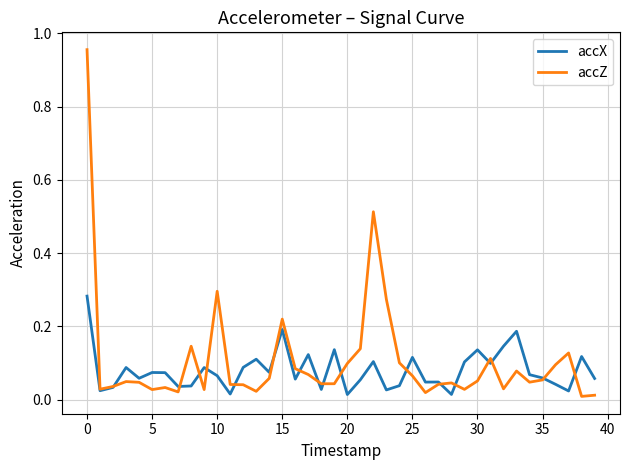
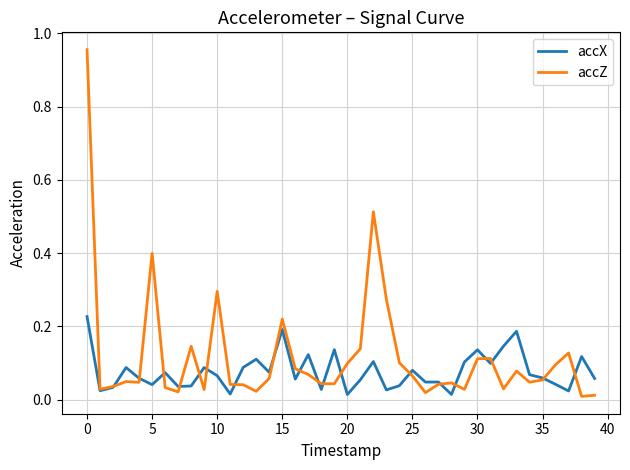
  {
    "accX": {
-     "0": 0.28,
-     "5": 0.07,
+     "0": 0.23,
+     "5": 0.04,
      "10": 0.06,
      "15": 0.19,
      "20": 0.01,
-     "25": 0.12,
+     "25": 0.08,
      "30": 0.14
    },
    "accZ": {
      "0": 0.96,
-     "5": 0.03,
+     "5": 0.40,
      "10": 0.30,
      "15": 0.22,
      "20": 0.10,
      "25": 0.06,
-     "30": 0.05
+     "30": 0.11
    }
  }
